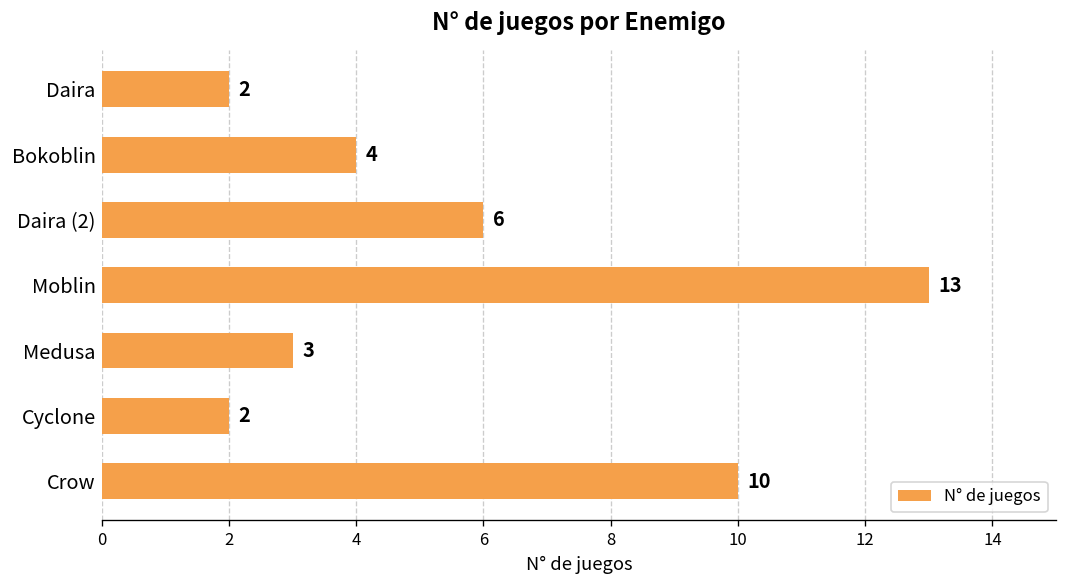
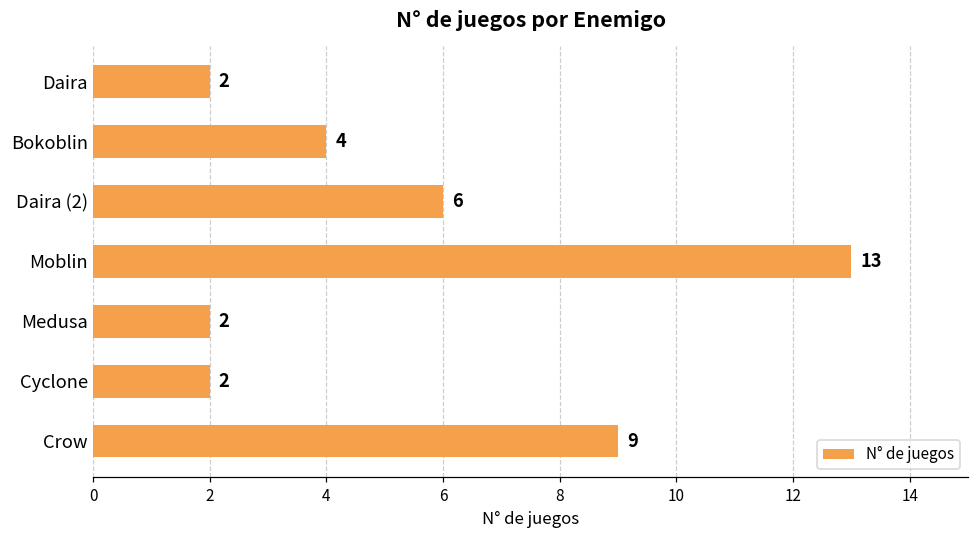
  {
    "Daira": 2,
    "Bokoblin": 4,
    "Daira (2)": 6,
    "Moblin": 13,
-   "Medusa": 3,
+   "Medusa": 2,
    "Cyclone": 2,
-   "Crow": 10
+   "Crow": 9
  }
